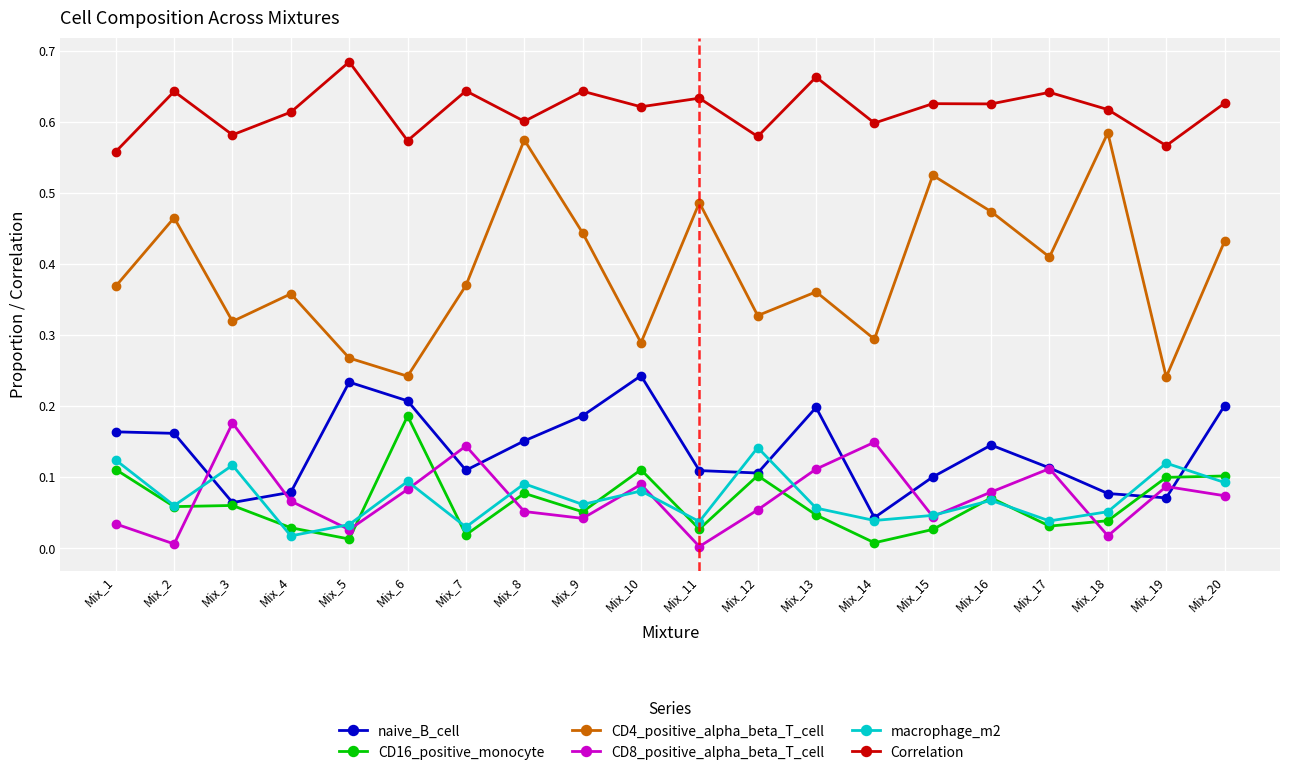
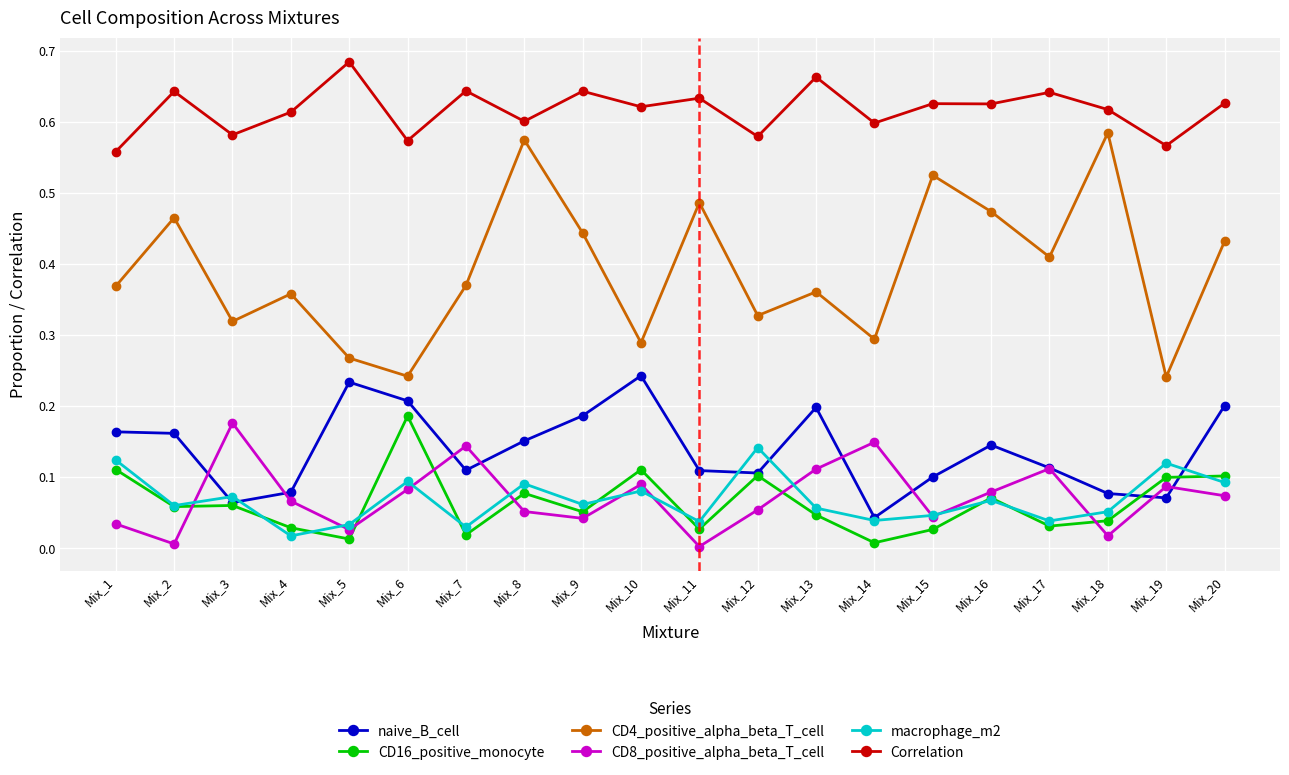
  {
    "naive_B_cell": {
      "Mix_1": 0.16,
      "Mix_2": 0.16,
      "Mix_3": 0.06,
      "Mix_4": 0.08,
      "Mix_5": 0.23,
      "Mix_6": 0.21,
      "Mix_7": 0.11,
      "Mix_8": 0.15,
      "Mix_9": 0.19,
      "Mix_10": 0.24,
      "Mix_11": 0.11,
      "Mix_12": 0.11,
      "Mix_13": 0.20,
      "Mix_14": 0.04,
      "Mix_15": 0.10,
      "Mix_16": 0.15,
      "Mix_18": 0.08,
      "Mix_19": 0.07,
      "Mix_20": 0.20
    },
    "CD16_positive_monocyte": {
      "Mix_1": 0.11,
      "Mix_3": 0.06,
      "Mix_4": 0.03,
      "Mix_5": 0.01,
      "Mix_6": 0.19,
      "Mix_7": 0.02,
      "Mix_8": 0.08,
      "Mix_9": 0.05,
      "Mix_10": 0.11,
      "Mix_11": 0.03,
      "Mix_12": 0.10,
      "Mix_13": 0.05,
      "Mix_14": 0.01,
      "Mix_15": 0.03,
      "Mix_17": 0.03,
      "Mix_18": 0.04,
      "Mix_19": 0.10,
      "Mix_20": 0.10
    },
    "CD4_positive_alpha_beta_T_cell": {
      "Mix_1": 0.37,
      "Mix_2": 0.47,
      "Mix_3": 0.32,
      "Mix_4": 0.36,
      "Mix_5": 0.27,
      "Mix_6": 0.24,
      "Mix_7": 0.37,
      "Mix_8": 0.57,
      "Mix_9": 0.44,
      "Mix_10": 0.29,
      "Mix_11": 0.49,
      "Mix_12": 0.33,
      "Mix_13": 0.36,
      "Mix_14": 0.29,
      "Mix_15": 0.53,
      "Mix_16": 0.47,
      "Mix_17": 0.41,
      "Mix_18": 0.58,
      "Mix_19": 0.24,
      "Mix_20": 0.43
    },
    "CD8_positive_alpha_beta_T_cell": {
      "Mix_1": 0.03,
      "Mix_2": 0.01,
      "Mix_3": 0.18,
      "Mix_4": 0.07,
      "Mix_5": 0.03,
      "Mix_6": 0.08,
      "Mix_7": 0.14,
      "Mix_8": 0.05,
      "Mix_9": 0.04,
      "Mix_10": 0.09,
      "Mix_11": 0.00,
      "Mix_12": 0.05,
      "Mix_13": 0.11,
      "Mix_14": 0.15,
      "Mix_16": 0.08,
      "Mix_18": 0.02,
      "Mix_19": 0.09,
      "Mix_20": 0.07
    },
    "macrophage_m2": {
      "Mix_1": 0.12,
-     "Mix_3": 0.12,
+     "Mix_3": 0.07,
      "Mix_4": 0.02,
      "Mix_5": 0.03,
      "Mix_6": 0.09,
      "Mix_7": 0.03,
      "Mix_8": 0.09,
      "Mix_9": 0.06,
      "Mix_10": 0.08,
      "Mix_11": 0.04,
      "Mix_12": 0.14,
      "Mix_13": 0.06,
      "Mix_14": 0.04,
      "Mix_17": 0.04,
      "Mix_18": 0.05,
      "Mix_19": 0.12,
      "Mix_20": 0.09
    },
    "Correlation": {
      "Mix_1": 0.56,
      "Mix_2": 0.64,
      "Mix_3": 0.58,
      "Mix_4": 0.61,
      "Mix_5": 0.68,
      "Mix_6": 0.57,
      "Mix_7": 0.64,
      "Mix_8": 0.60,
      "Mix_9": 0.64,
      "Mix_10": 0.62,
      "Mix_11": 0.63,
      "Mix_12": 0.58,
      "Mix_13": 0.66,
      "Mix_14": 0.60,
      "Mix_15": 0.63,
      "Mix_16": 0.63,
      "Mix_17": 0.64,
      "Mix_18": 0.62,
      "Mix_19": 0.57,
      "Mix_20": 0.63
    }
  }
